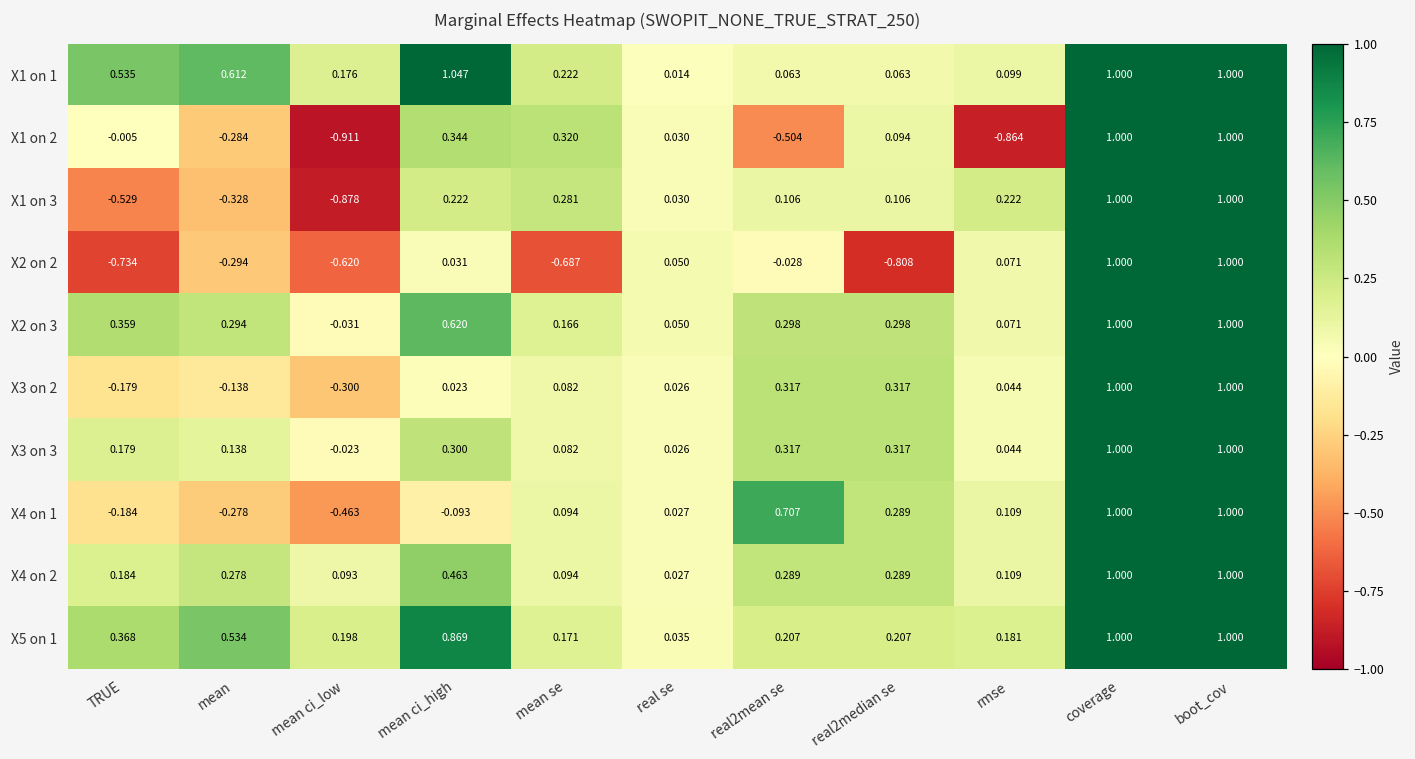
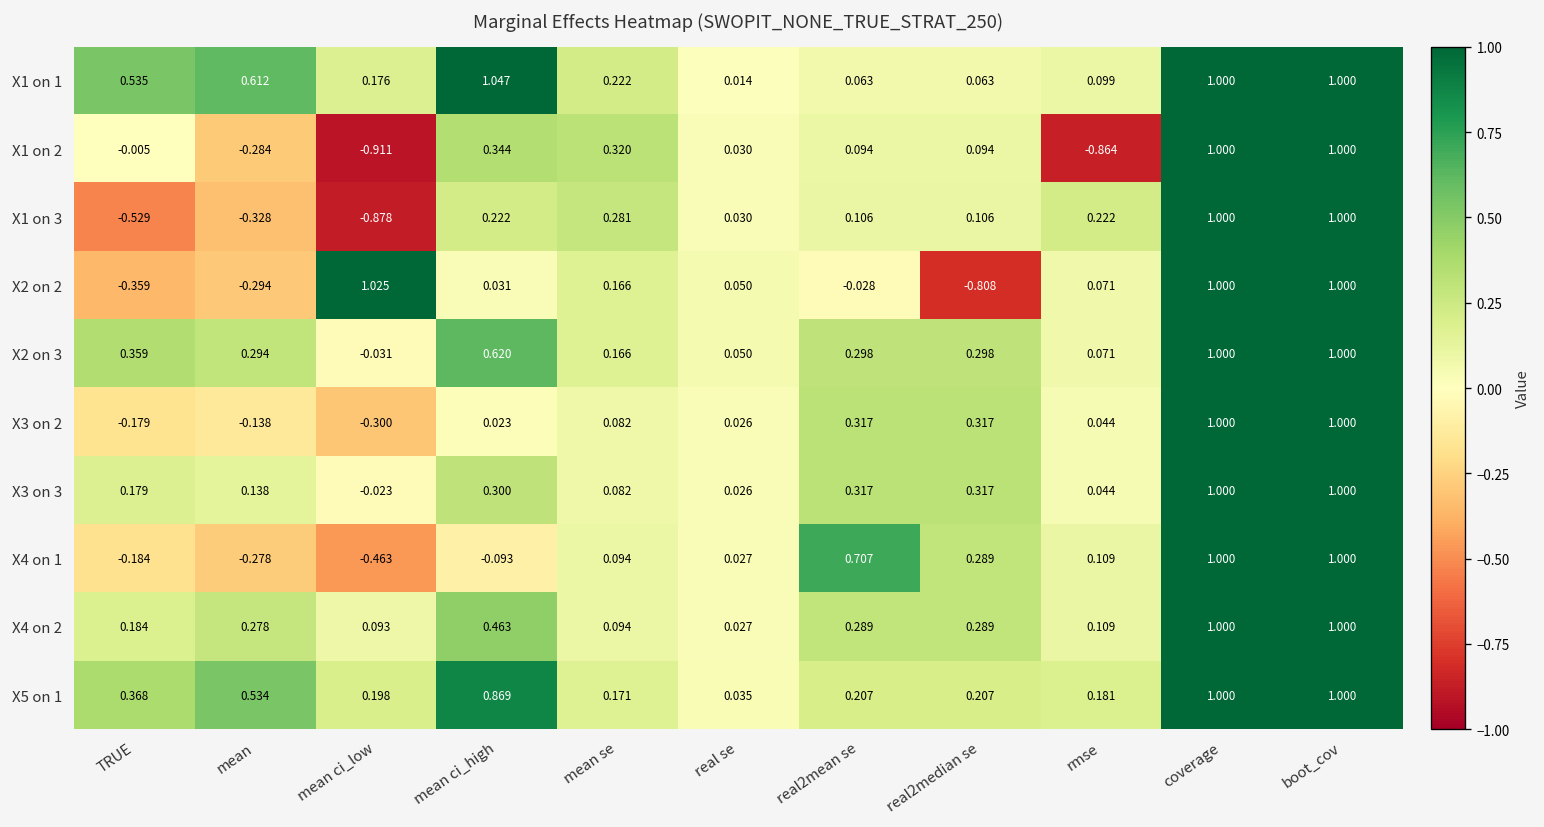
  {
    "X1 on 1": {
      "TRUE": 0.535,
      "mean": 0.612,
      "mean ci_low": 0.176,
      "mean ci_high": 1.047,
      "mean se": 0.222,
      "real se": 0.014,
      "real2mean se": 0.063,
      "real2median se": 0.063,
      "rmse": 0.099,
      "coverage": 1.000,
      "boot_cov": 1.000
    },
    "X1 on 2": {
      "TRUE": -0.005,
      "mean": -0.284,
      "mean ci_low": -0.911,
      "mean ci_high": 0.344,
      "mean se": 0.320,
      "real se": 0.030,
-     "real2mean se": -0.504,
+     "real2mean se": 0.094,
      "real2median se": 0.094,
      "rmse": -0.864,
      "coverage": 1.000,
      "boot_cov": 1.000
    },
    "X1 on 3": {
      "TRUE": -0.529,
      "mean": -0.328,
      "mean ci_low": -0.878,
      "mean ci_high": 0.222,
      "mean se": 0.281,
      "real se": 0.030,
      "real2mean se": 0.106,
      "real2median se": 0.106,
      "rmse": 0.222,
      "coverage": 1.000,
      "boot_cov": 1.000
    },
    "X2 on 2": {
-     "TRUE": -0.734,
+     "TRUE": -0.359,
      "mean": -0.294,
-     "mean ci_low": -0.620,
+     "mean ci_low": 1.025,
      "mean ci_high": 0.031,
-     "mean se": -0.687,
+     "mean se": 0.166,
      "real se": 0.050,
      "real2mean se": -0.028,
      "real2median se": -0.808,
      "rmse": 0.071,
      "coverage": 1.000,
      "boot_cov": 1.000
    },
    "X2 on 3": {
      "TRUE": 0.359,
      "mean": 0.294,
      "mean ci_low": -0.031,
      "mean ci_high": 0.620,
      "mean se": 0.166,
      "real se": 0.050,
      "real2mean se": 0.298,
      "real2median se": 0.298,
      "rmse": 0.071,
      "coverage": 1.000,
      "boot_cov": 1.000
    },
    "X3 on 2": {
      "TRUE": -0.179,
      "mean": -0.138,
      "mean ci_low": -0.300,
      "mean ci_high": 0.023,
      "mean se": 0.082,
      "real se": 0.026,
      "real2mean se": 0.317,
      "real2median se": 0.317,
      "rmse": 0.044,
      "coverage": 1.000,
      "boot_cov": 1.000
    },
    "X3 on 3": {
      "TRUE": 0.179,
      "mean": 0.138,
      "mean ci_low": -0.023,
      "mean ci_high": 0.300,
      "mean se": 0.082,
      "real se": 0.026,
      "real2mean se": 0.317,
      "real2median se": 0.317,
      "rmse": 0.044,
      "coverage": 1.000,
      "boot_cov": 1.000
    },
    "X4 on 1": {
      "TRUE": -0.184,
      "mean": -0.278,
      "mean ci_low": -0.463,
      "mean ci_high": -0.093,
      "mean se": 0.094,
      "real se": 0.027,
      "real2mean se": 0.707,
      "real2median se": 0.289,
      "rmse": 0.109,
      "coverage": 1.000,
      "boot_cov": 1.000
    },
    "X4 on 2": {
      "TRUE": 0.184,
      "mean": 0.278,
      "mean ci_low": 0.093,
      "mean ci_high": 0.463,
      "mean se": 0.094,
      "real se": 0.027,
      "real2mean se": 0.289,
      "real2median se": 0.289,
      "rmse": 0.109,
      "coverage": 1.000,
      "boot_cov": 1.000
    },
    "X5 on 1": {
      "TRUE": 0.368,
      "mean": 0.534,
      "mean ci_low": 0.198,
      "mean ci_high": 0.869,
      "mean se": 0.171,
      "real se": 0.035,
      "real2mean se": 0.207,
      "real2median se": 0.207,
      "rmse": 0.181,
      "coverage": 1.000,
      "boot_cov": 1.000
    }
  }
